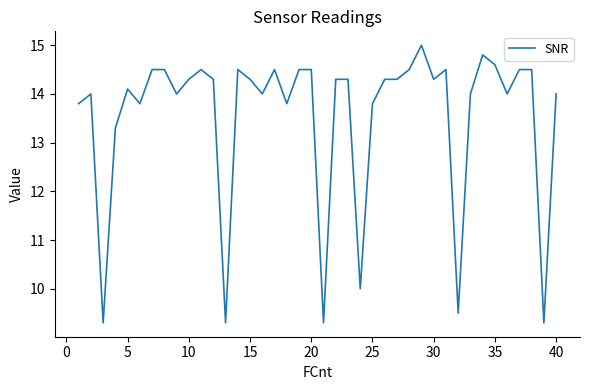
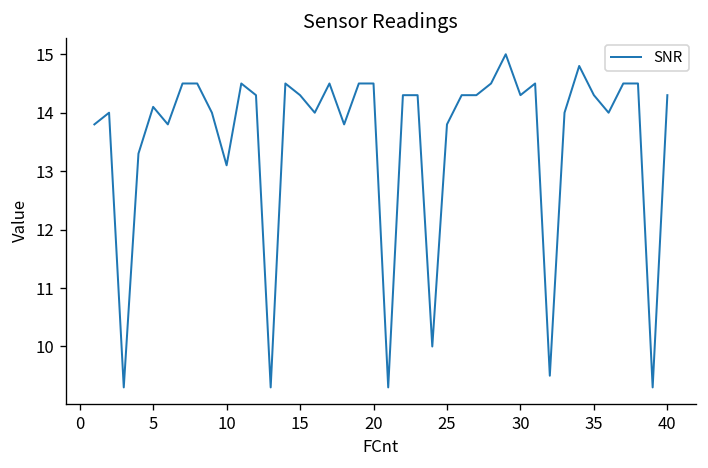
  {
    "5": 14.1,
-   "10": 14.3,
+   "10": 13.1,
    "15": 14.3,
    "20": 14.5,
    "25": 13.8,
    "30": 14.3,
-   "35": 14.6,
-   "40": 14.0
+   "35": 14.3,
+   "40": 14.3
  }
